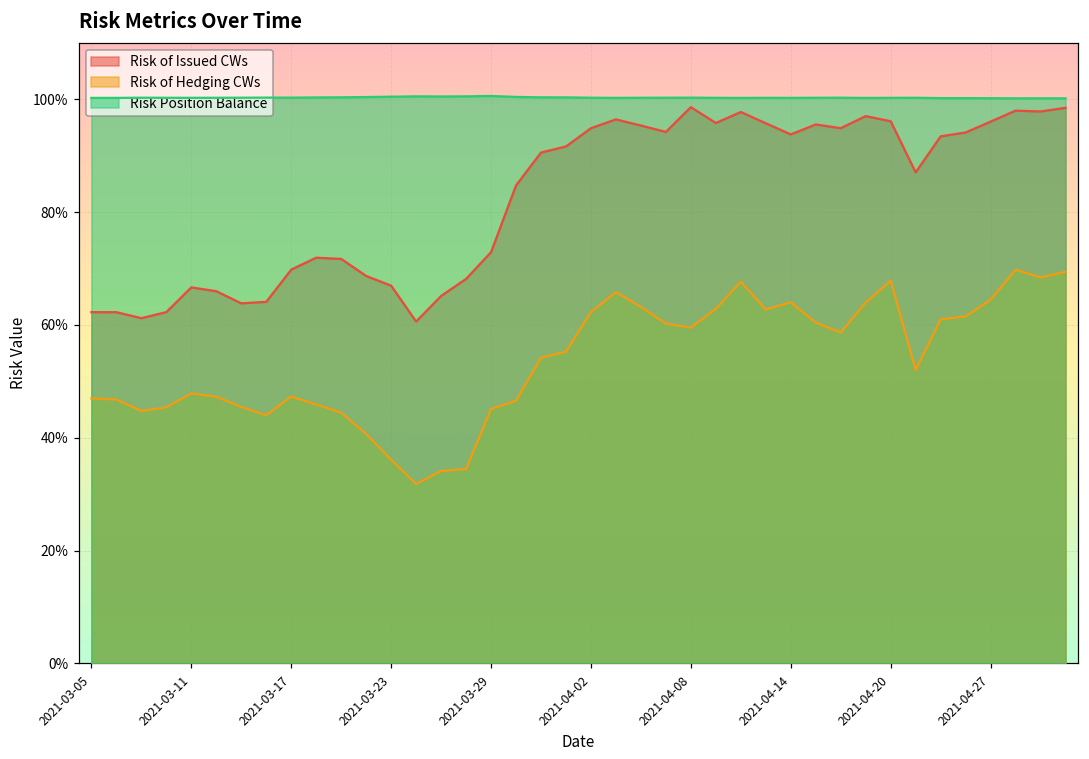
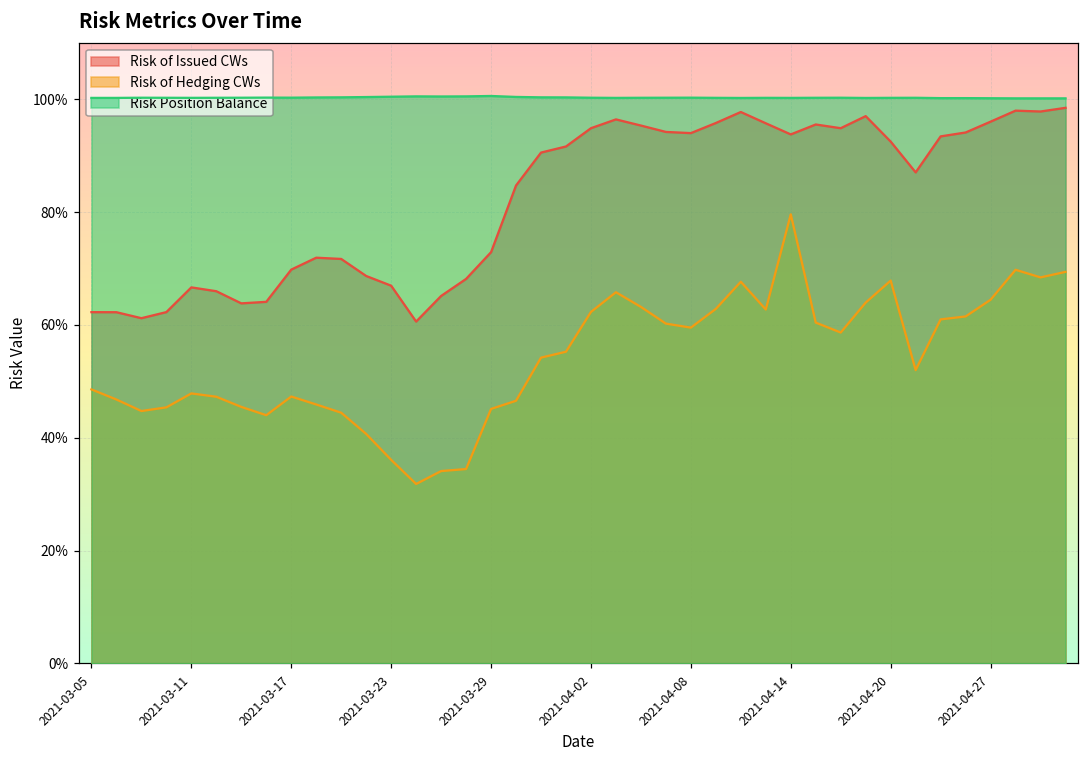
  {
    "Risk of Issued CWs": {
      "2021-03-05": "62%",
      "2021-03-11": "67%",
      "2021-03-17": "70%",
      "2021-03-23": "67%",
      "2021-03-29": "73%",
      "2021-04-02": "95%",
-     "2021-04-08": "99%",
+     "2021-04-08": "94%",
      "2021-04-14": "94%",
-     "2021-04-20": "96%",
+     "2021-04-20": "92%",
      "2021-04-27": "96%"
    },
    "Risk of Hedging CWs": {
-     "2021-03-05": "47%",
+     "2021-03-05": "49%",
      "2021-03-11": "48%",
      "2021-03-17": "47%",
      "2021-03-23": "36%",
      "2021-03-29": "45%",
      "2021-04-02": "62%",
      "2021-04-08": "60%",
-     "2021-04-14": "64%",
+     "2021-04-14": "80%",
      "2021-04-20": "68%",
      "2021-04-27": "64%"
    },
    "Risk Position Balance": {
      "2021-03-17": "100%",
      "2021-03-23": "100%",
      "2021-03-29": "101%",
      "2021-04-02": "100%",
      "2021-04-08": "100%",
      "2021-04-14": "100%",
      "2021-04-20": "100%",
      "2021-04-27": "100%"
    }
  }
